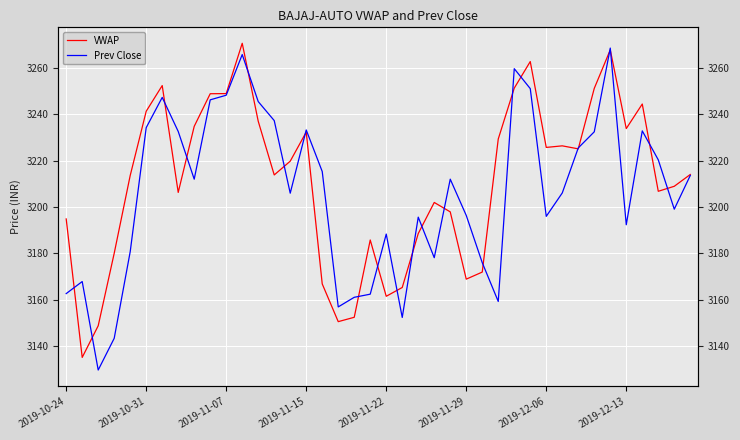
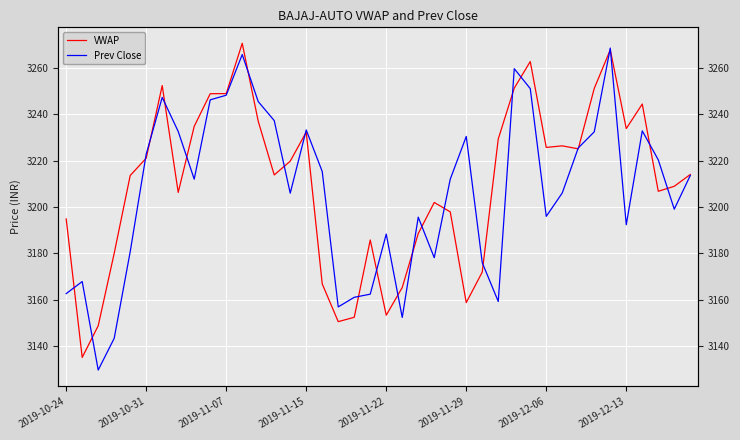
  {
    "VWAP": {
      "2019-10-24": 3195,
-     "2019-10-31": 3241,
-     "2019-11-22": 3161,
-     "2019-11-29": 3169,
+     "2019-10-31": 3221,
+     "2019-11-22": 3153,
+     "2019-11-29": 3159,
      "2019-12-06": 3226,
      "2019-12-13": 3234
    },
    "Prev Close": {
      "2019-10-24": 3163,
-     "2019-10-31": 3234,
+     "2019-10-31": 3223,
      "2019-11-22": 3188,
-     "2019-11-29": 3196,
+     "2019-11-29": 3231,
      "2019-12-06": 3196,
      "2019-12-13": 3192
    }
  }
